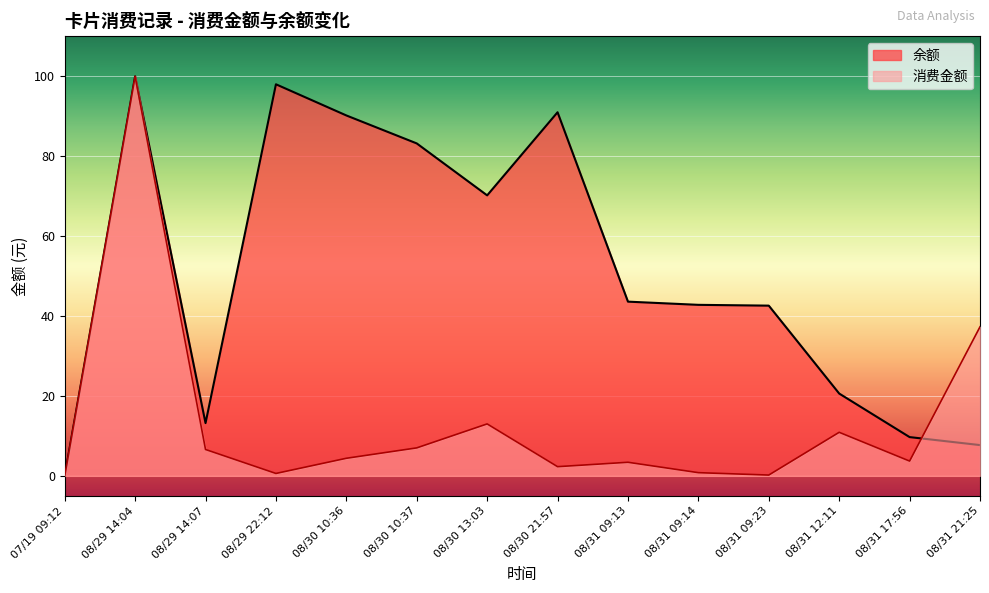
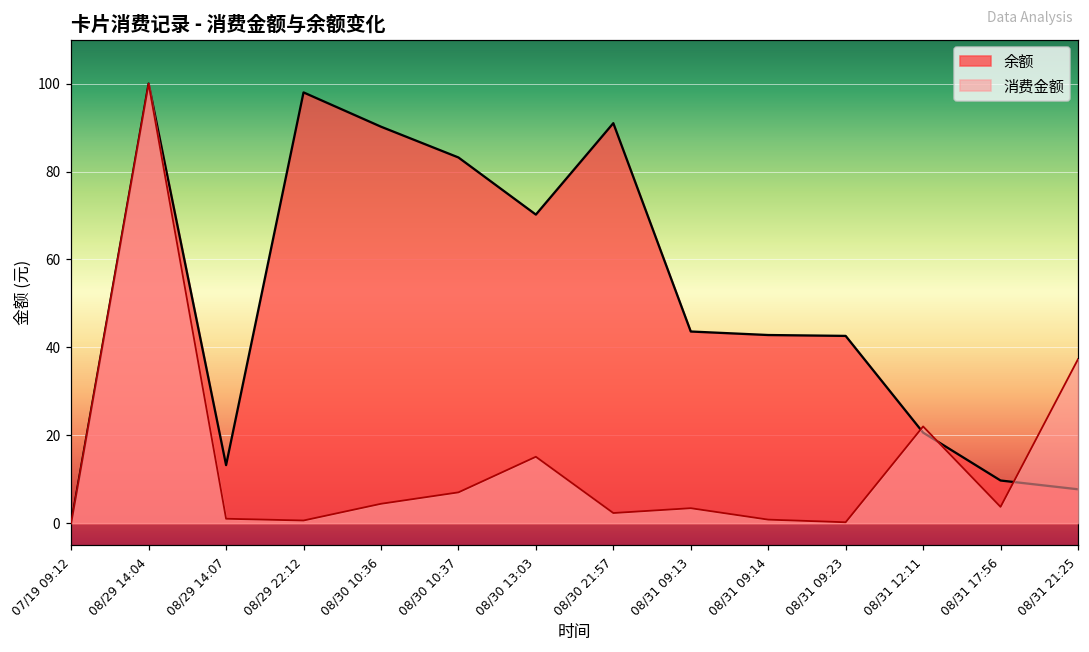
  {
    "余额": {
      "08/29 14:07": 13,
      "08/29 22:12": 98,
      "08/30 10:36": 90,
      "08/30 10:37": 83,
      "08/30 13:03": 70,
      "08/30 21:57": 91,
      "08/31 09:13": 44,
      "08/31 09:14": 43,
      "08/31 09:23": 43,
      "08/31 12:11": 21,
      "08/31 17:56": 10,
      "08/31 21:25": 8
    },
    "消费金额": {
-     "08/29 14:07": 7,
+     "08/29 14:07": 1,
      "08/29 22:12": 1,
      "08/30 10:36": 4,
      "08/30 10:37": 7,
-     "08/30 13:03": 13,
+     "08/30 13:03": 15,
      "08/30 21:57": 2,
      "08/31 09:13": 3,
      "08/31 09:14": 1,
      "08/31 09:23": 0,
-     "08/31 12:11": 11,
+     "08/31 12:11": 22,
      "08/31 17:56": 4,
      "08/31 21:25": 37
    }
  }
